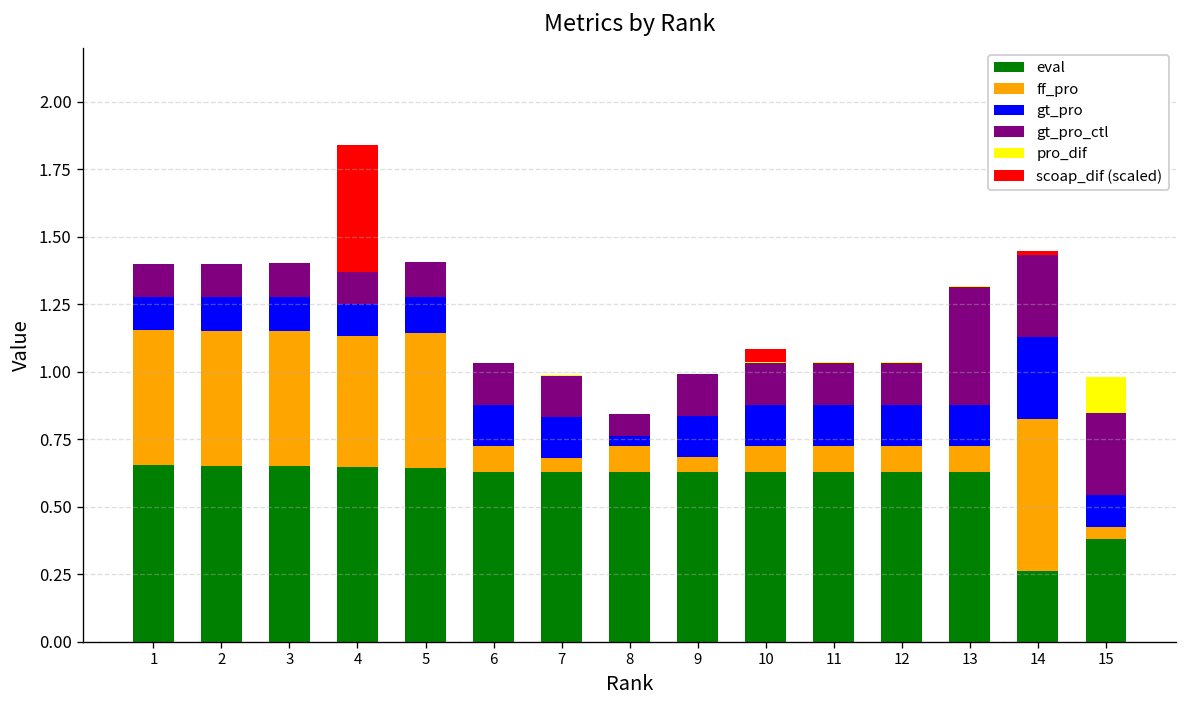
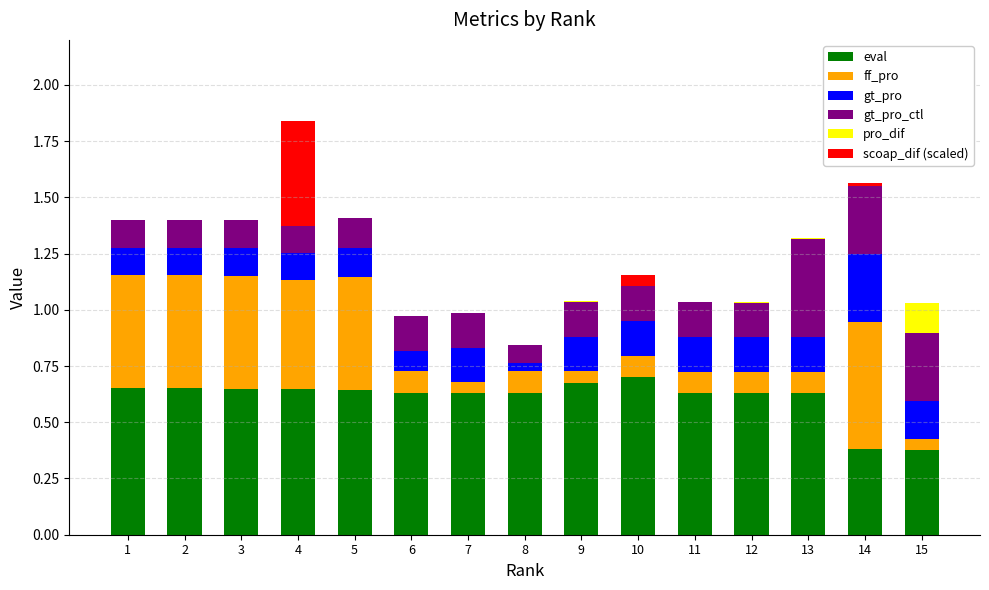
  {
    "eval": {
      "1": 0.65,
      "2": 0.65,
      "3": 0.65,
      "4": 0.65,
      "5": 0.64,
      "6": 0.63,
      "7": 0.63,
      "8": 0.63,
-     "9": 0.63,
-     "10": 0.63,
+     "9": 0.67,
+     "10": 0.70,
      "11": 0.63,
      "12": 0.63,
      "13": 0.63,
-     "14": 0.26,
+     "14": 0.38,
      "15": 0.38
    },
    "ff_pro": {
      "1": 0.50,
      "2": 0.50,
      "3": 0.50,
      "4": 0.49,
      "5": 0.50,
      "6": 0.10,
      "7": 0.05,
      "8": 0.10,
      "9": 0.05,
      "10": 0.10,
      "11": 0.10,
      "12": 0.10,
      "13": 0.10,
      "14": 0.56,
      "15": 0.05
    },
    "gt_pro": {
      "1": 0.12,
      "2": 0.12,
      "3": 0.13,
      "4": 0.12,
      "5": 0.13,
-     "6": 0.15,
+     "6": 0.09,
      "7": 0.15,
      "8": 0.04,
      "9": 0.15,
      "10": 0.15,
      "11": 0.15,
      "12": 0.15,
      "13": 0.15,
      "14": 0.30,
-     "15": 0.12
+     "15": 0.17
    },
    "gt_pro_ctl": {
      "1": 0.12,
      "2": 0.12,
      "3": 0.13,
      "4": 0.12,
      "5": 0.13,
      "6": 0.15,
      "7": 0.15,
      "8": 0.08,
      "9": 0.16,
      "10": 0.16,
      "11": 0.16,
      "12": 0.15,
      "13": 0.44,
      "14": 0.30,
      "15": 0.30
    },
    "pro_dif": {
      "1": 0.00,
      "2": 0.00,
      "3": 0.00,
      "5": 0.00,
      "15": 0.13
    },
    "scoap_dif (scaled)": {
      "1": 0.00,
      "2": 0.00,
      "3": 0.00,
      "4": 0.47,
      "5": 0.00,
      "10": 0.05,
      "14": 0.01
    }
  }
